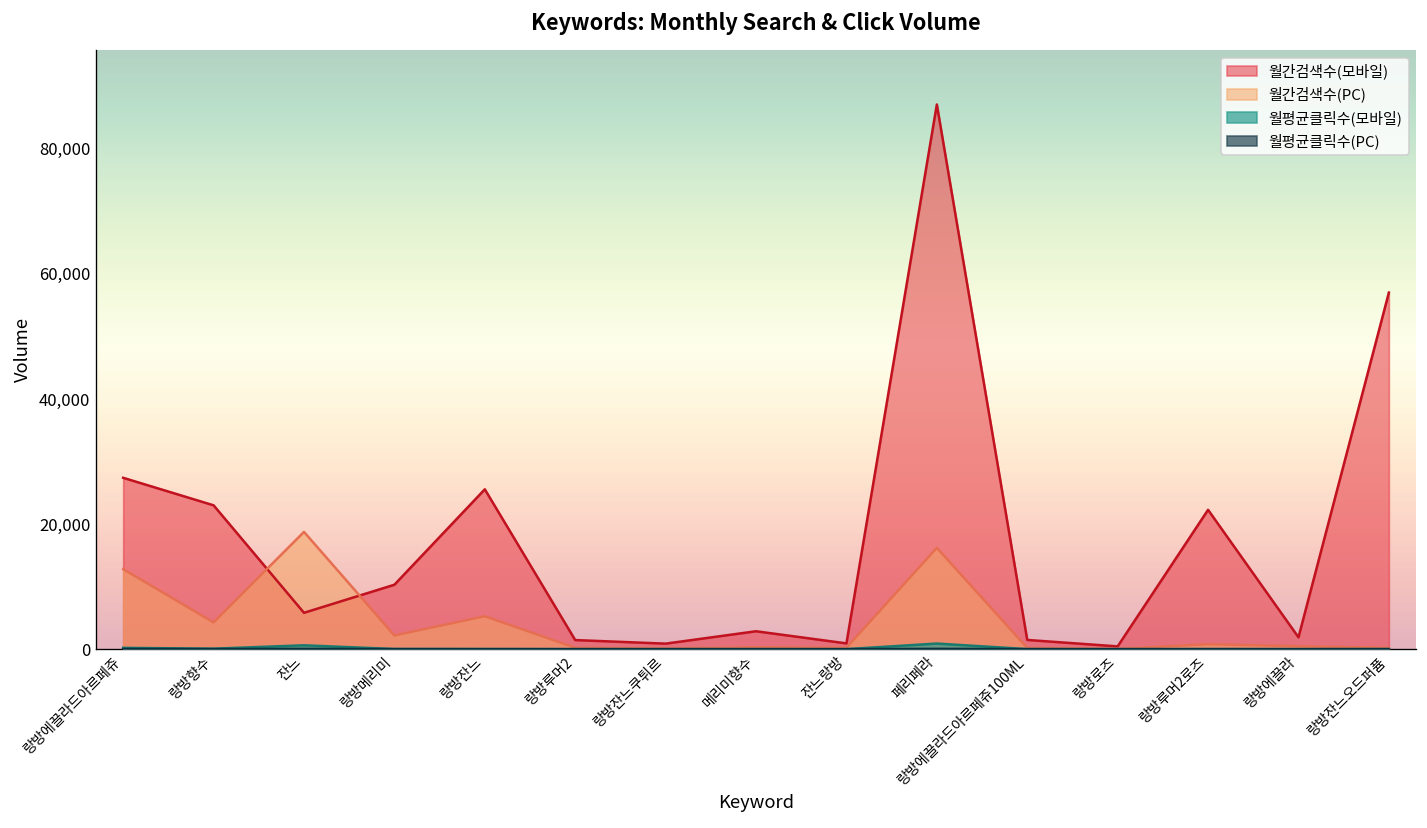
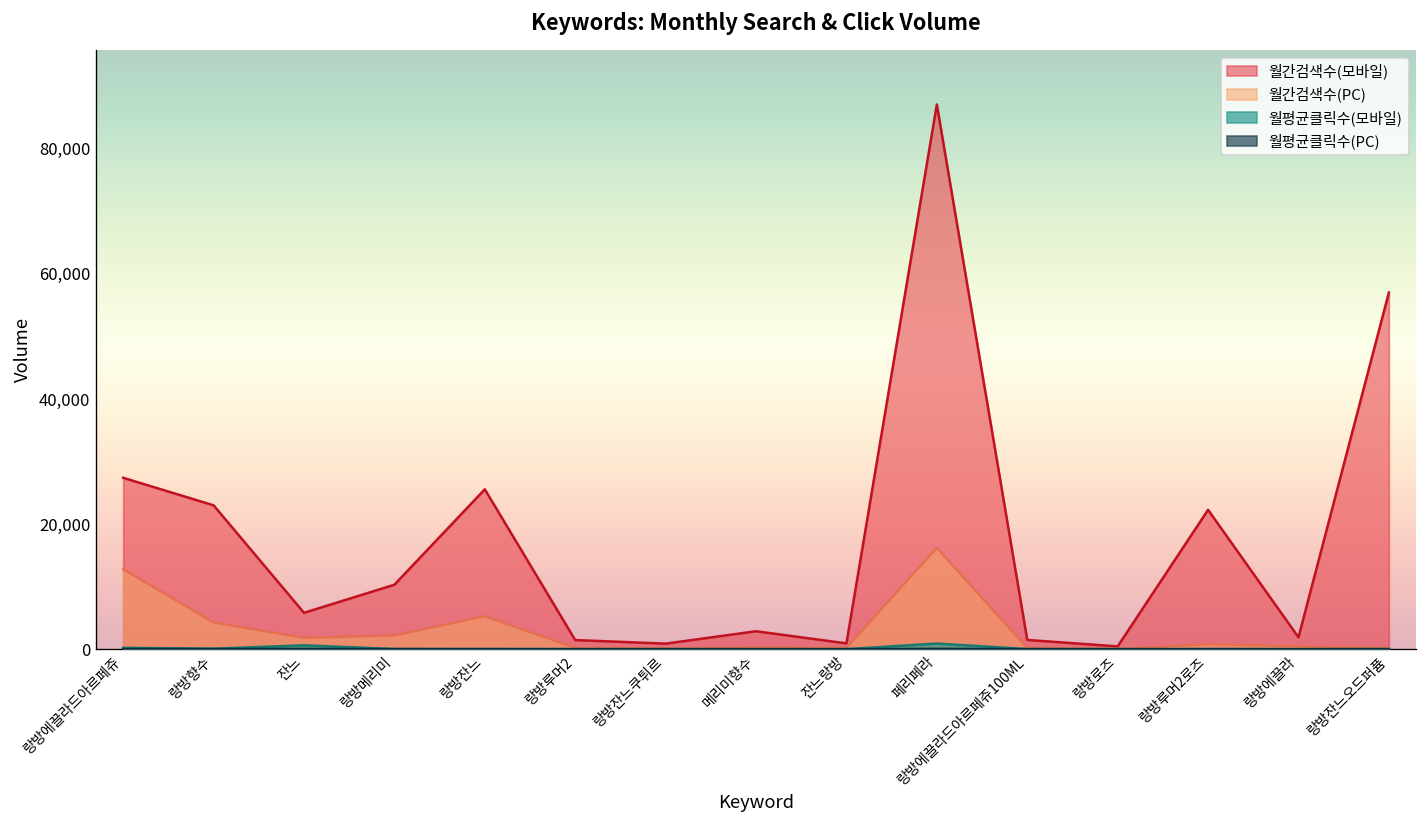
  {
    "월간검색수(모바일)": {
      "랑방에끌라드아르페쥬": "27,000",
      "랑방향수": "23,000",
      "잔느": "6,000",
      "랑방메리미": "10,000",
      "랑방잔느": "26,000",
      "랑방루머2": "1,000",
      "랑방잔느쿠튀르": "1,000",
      "메리미향수": "3,000",
      "잔느랑방": "1,000",
      "페리페라": "87,000",
      "랑방에끌라드아르페쥬100ML": "1,000",
      "랑방루머2로즈": "22,000",
      "랑방에끌라": "2,000",
      "랑방잔느오드퍼퓸": "57,000"
    },
    "월간검색수(PC)": {
      "랑방에끌라드아르페쥬": "13,000",
      "랑방향수": "4,000",
-     "잔느": "19,000",
+     "잔느": "2,000",
      "랑방메리미": "2,000",
      "랑방잔느": "5,000",
      "페리페라": "16,000",
      "랑방루머2로즈": "1,000"
    },
    "월평균클릭수(모바일)": {
      "잔느": "1,000",
      "페리페라": "1,000"
    },
    "월평균클릭수(PC)": {
      "잔느": "0",
      "페리페라": "0"
    }
  }
